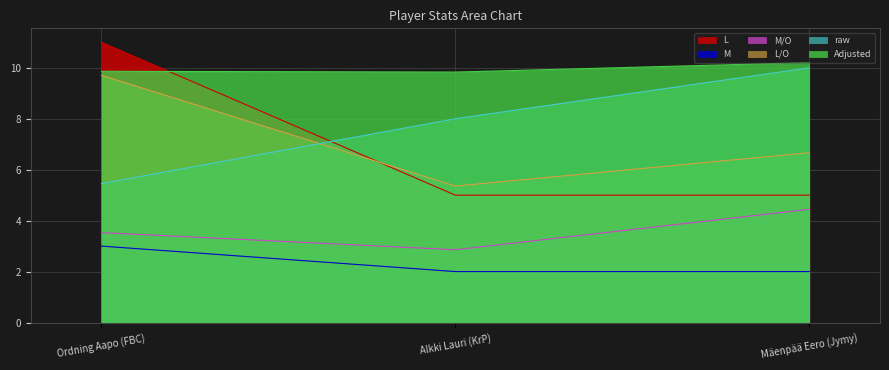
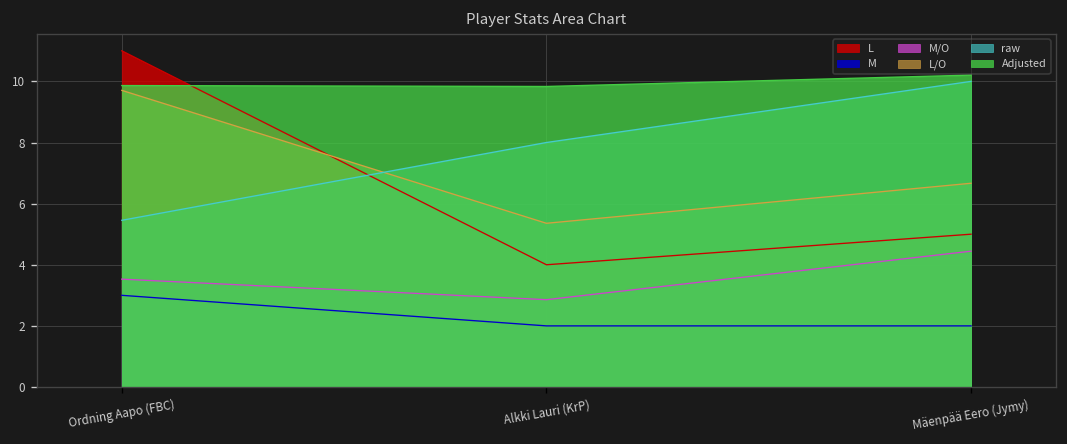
  {
    "L": {
      "Ordning Aapo (FBC)": 11,
-     "Alkki Lauri (KrP)": 5,
+     "Alkki Lauri (KrP)": 4,
      "Mäenpää Eero (Jymy)": 5
    },
    "M": {
      "Ordning Aapo (FBC)": 3,
      "Alkki Lauri (KrP)": 2,
      "Mäenpää Eero (Jymy)": 2
    },
    "M/O": {
      "Ordning Aapo (FBC)": 3.5,
      "Alkki Lauri (KrP)": 2.9,
      "Mäenpää Eero (Jymy)": 4.4
    },
    "L/O": {
      "Ordning Aapo (FBC)": 9.7,
      "Alkki Lauri (KrP)": 5.4,
      "Mäenpää Eero (Jymy)": 6.7
    },
    "raw": {
      "Ordning Aapo (FBC)": 5.5,
      "Alkki Lauri (KrP)": 8,
      "Mäenpää Eero (Jymy)": 10
    },
    "Adjusted": {
      "Ordning Aapo (FBC)": 9.9,
      "Alkki Lauri (KrP)": 9.8
    }
  }
